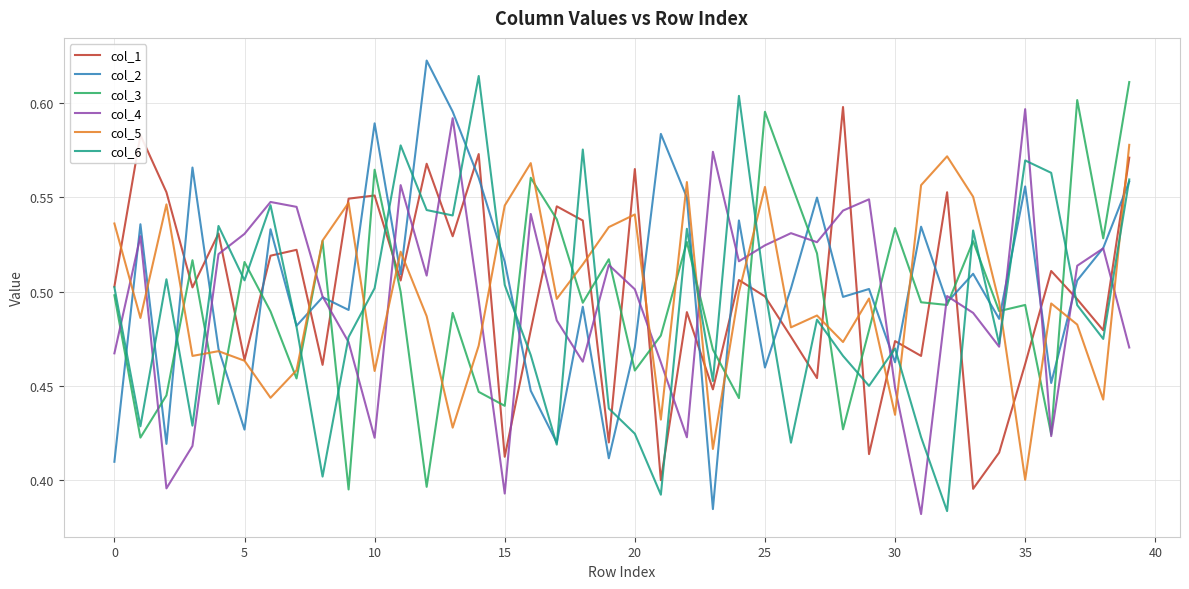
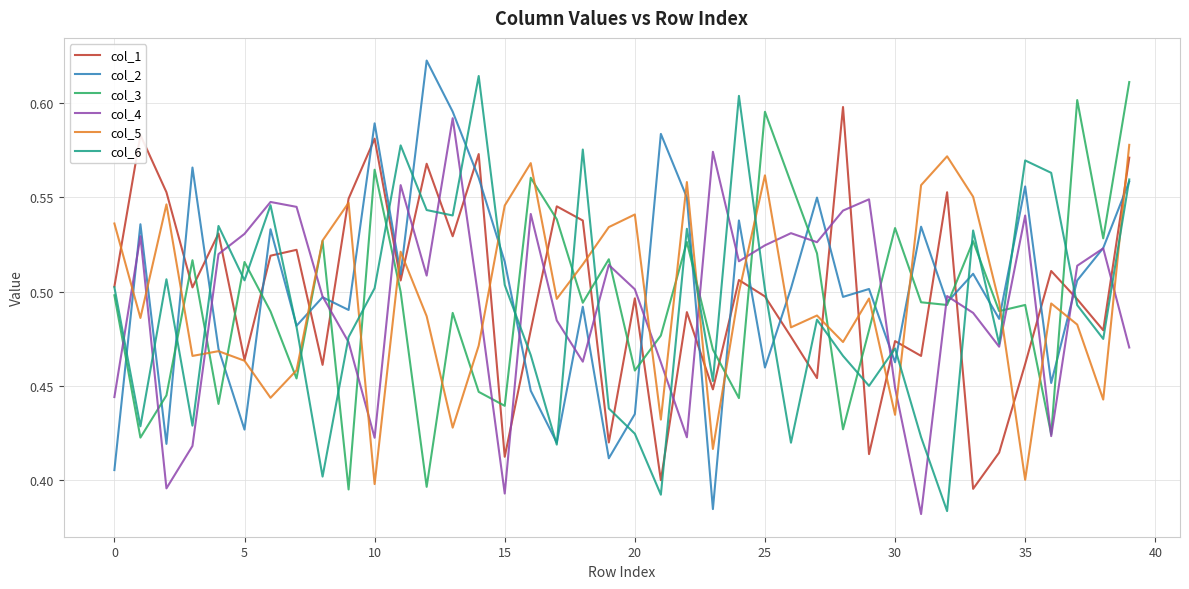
  {
    "col_1": {
-     "10": 0.551,
+     "10": 0.581,
      "15": 0.413,
-     "20": 0.565,
+     "20": 0.497,
      "25": 0.498,
      "30": 0.474,
      "35": 0.462
    },
    "col_2": {
-     "0": 0.410,
+     "0": 0.406,
      "5": 0.427,
      "10": 0.589,
      "15": 0.516,
-     "20": 0.471,
+     "20": 0.435,
      "25": 0.460,
      "30": 0.463,
      "35": 0.556
    },
    "col_4": {
-     "0": 0.467,
+     "0": 0.444,
      "5": 0.531,
      "10": 0.423,
      "15": 0.393,
      "20": 0.501,
      "25": 0.525,
      "30": 0.449,
-     "35": 0.597
+     "35": 0.540
    },
    "col_5": {
      "0": 0.536,
-     "10": 0.458,
+     "10": 0.398,
      "15": 0.546,
      "20": 0.541,
-     "25": 0.556,
+     "25": 0.562,
      "30": 0.435,
      "35": 0.400
    }
  }
